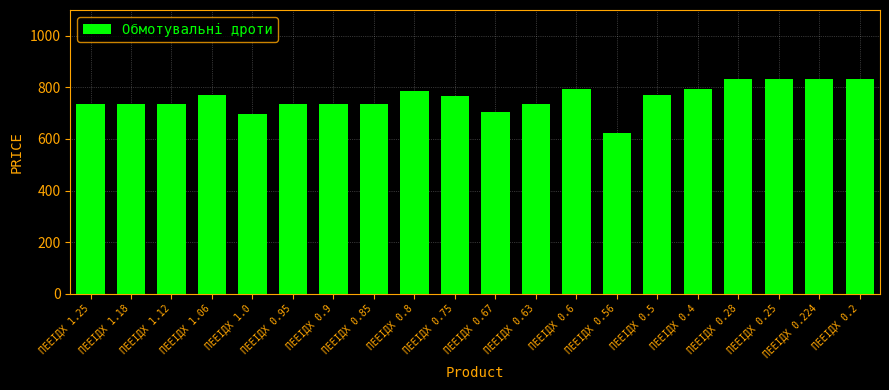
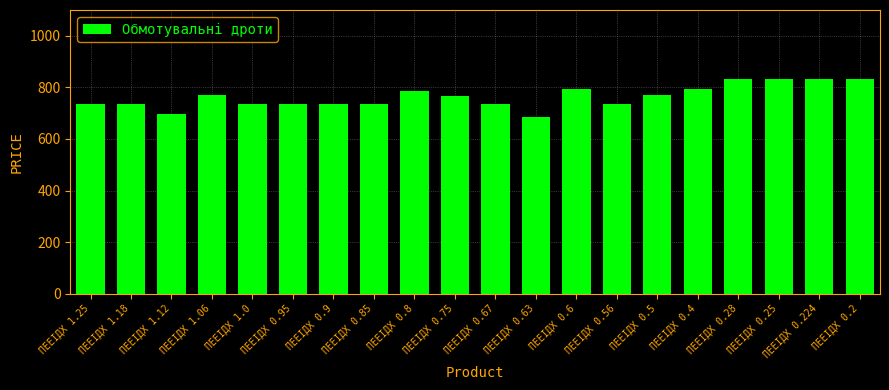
  {
    "ПЕЕІДХ 1.25": 740,
    "ПЕЕІДХ 1.18": 740,
-   "ПЕЕІДХ 1.12": 740,
+   "ПЕЕІДХ 1.12": 700,
    "ПЕЕІДХ 1.06": 770,
-   "ПЕЕІДХ 1.0": 700,
+   "ПЕЕІДХ 1.0": 740,
    "ПЕЕІДХ 0.95": 740,
    "ПЕЕІДХ 0.9": 740,
    "ПЕЕІДХ 0.85": 740,
    "ПЕЕІДХ 0.8": 790,
    "ПЕЕІДХ 0.75": 770,
-   "ПЕЕІДХ 0.67": 700,
-   "ПЕЕІДХ 0.63": 740,
+   "ПЕЕІДХ 0.67": 740,
+   "ПЕЕІДХ 0.63": 690,
    "ПЕЕІДХ 0.6": 800,
-   "ПЕЕІДХ 0.56": 620,
+   "ПЕЕІДХ 0.56": 740,
    "ПЕЕІДХ 0.5": 770,
    "ПЕЕІДХ 0.4": 790,
    "ПЕЕІДХ 0.28": 830,
    "ПЕЕІДХ 0.25": 830,
    "ПЕЕІДХ 0.224": 830,
    "ПЕЕІДХ 0.2": 830
  }
